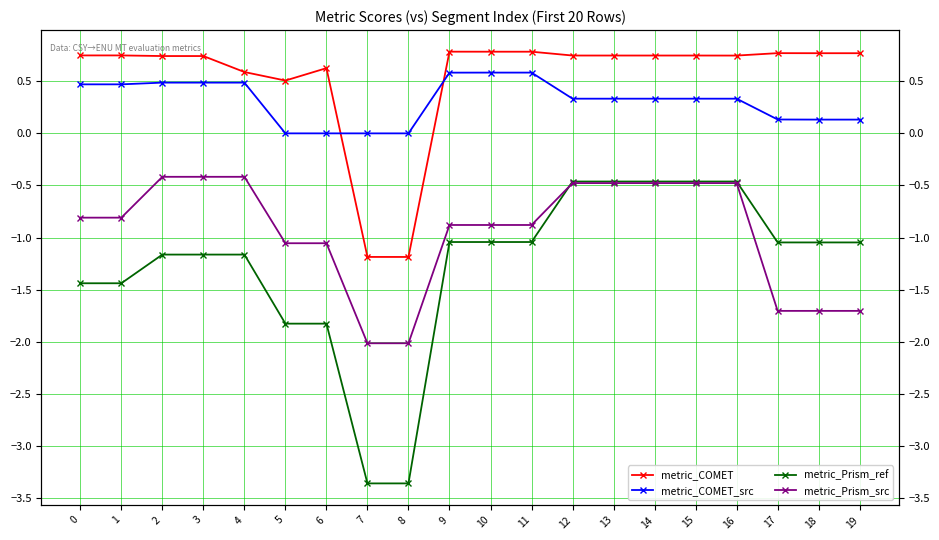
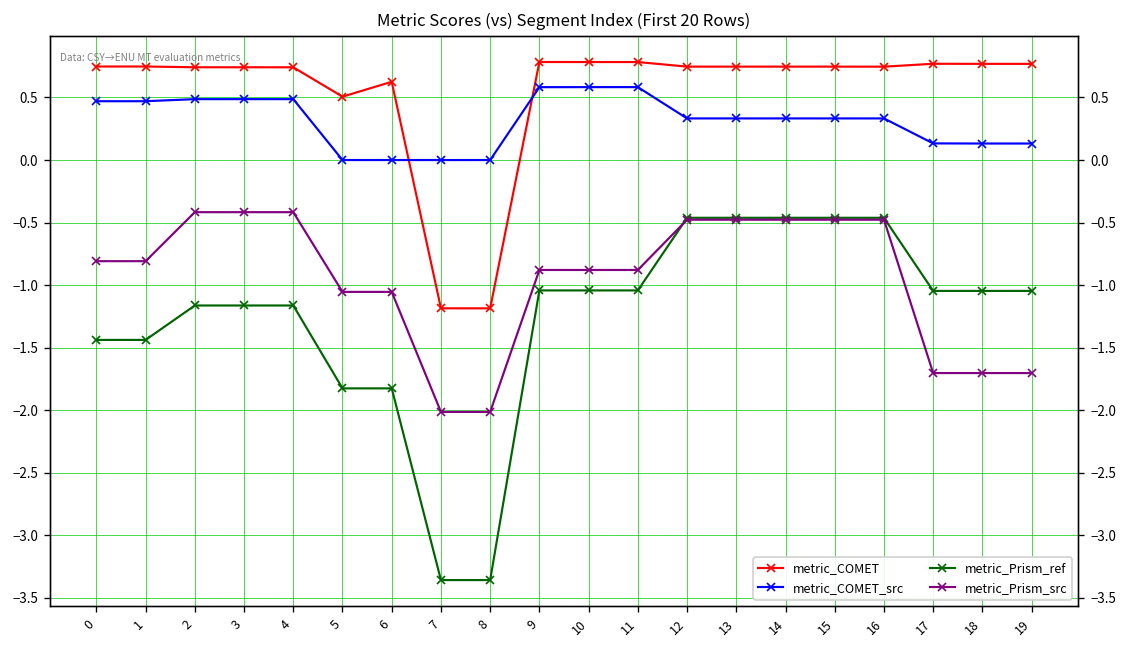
  {
    "metric_COMET": {
      "0": 0.75,
      "1": 0.75,
      "2": 0.74,
      "3": 0.74,
-     "4": 0.59,
+     "4": 0.74,
      "5": 0.51,
      "6": 0.63,
      "7": -1.19,
      "8": -1.19,
      "9": 0.78,
      "10": 0.78,
      "11": 0.78,
      "12": 0.75,
      "13": 0.75,
      "14": 0.75,
      "15": 0.75,
      "16": 0.75,
      "17": 0.77,
      "18": 0.77,
      "19": 0.77
    },
    "metric_COMET_src": {
      "0": 0.47,
      "1": 0.47,
      "2": 0.49,
      "3": 0.49,
      "4": 0.49,
      "5": 0.00,
      "6": 0.00,
      "7": 0.00,
      "8": 0.00,
      "9": 0.58,
      "10": 0.58,
      "11": 0.58,
      "12": 0.33,
      "13": 0.33,
      "14": 0.33,
      "15": 0.33,
      "16": 0.33,
      "17": 0.13,
      "18": 0.13,
      "19": 0.13
    },
    "metric_Prism_ref": {
      "0": -1.44,
      "1": -1.44,
      "2": -1.16,
      "3": -1.16,
      "4": -1.16,
      "5": -1.83,
      "6": -1.83,
      "7": -3.36,
      "8": -3.36,
      "9": -1.04,
      "10": -1.04,
      "11": -1.04,
      "17": -1.05,
      "18": -1.05,
      "19": -1.05
    },
    "metric_Prism_src": {
      "0": -0.81,
      "1": -0.81,
      "2": -0.42,
      "3": -0.42,
      "4": -0.42,
      "5": -1.05,
      "6": -1.05,
      "7": -2.01,
      "8": -2.01,
      "9": -0.88,
      "10": -0.88,
      "11": -0.88,
      "17": -1.70,
      "18": -1.70,
      "19": -1.70
    }
  }
